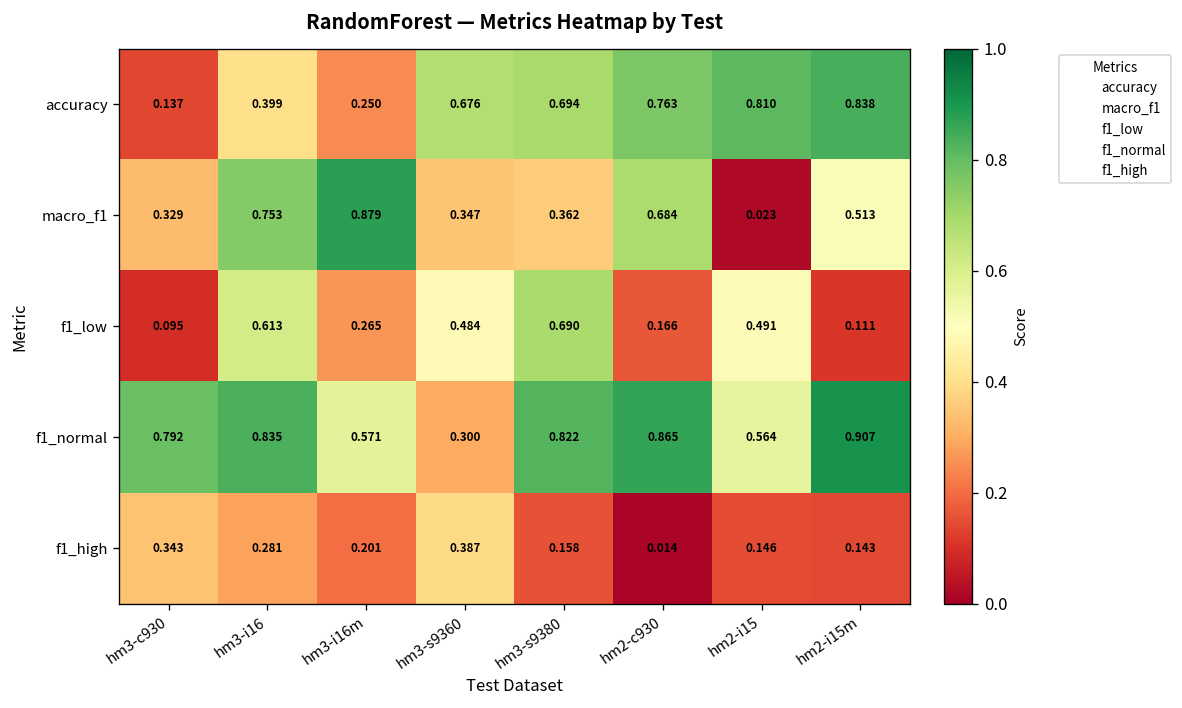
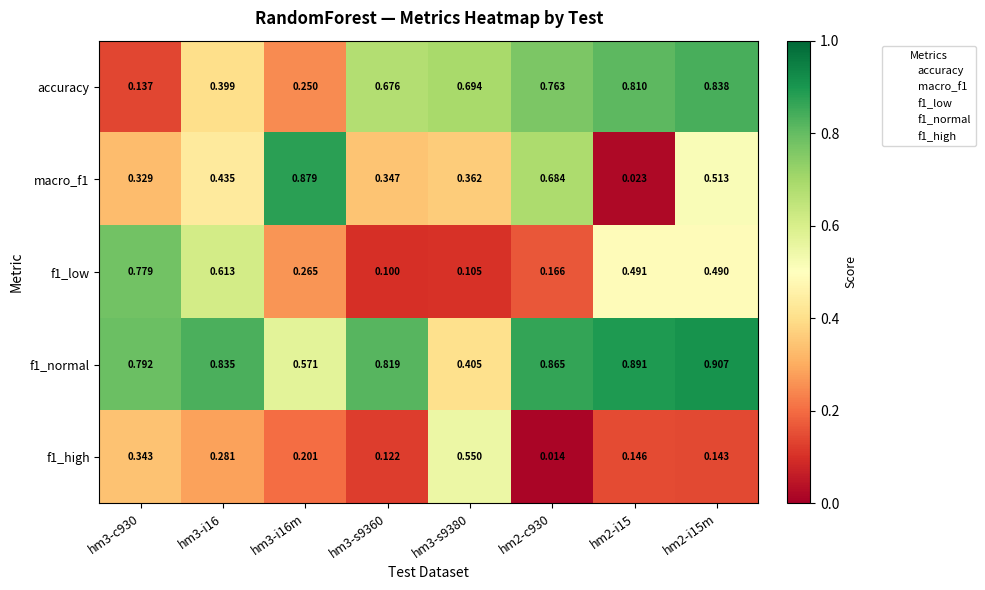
  {
    "accuracy": {
      "hm3-c930": 0.137,
      "hm3-i16": 0.399,
      "hm3-i16m": 0.250,
      "hm3-s9360": 0.676,
      "hm3-s9380": 0.694,
      "hm2-c930": 0.763,
      "hm2-i15": 0.810,
      "hm2-i15m": 0.838
    },
    "macro_f1": {
      "hm3-c930": 0.329,
-     "hm3-i16": 0.753,
+     "hm3-i16": 0.435,
      "hm3-i16m": 0.879,
      "hm3-s9360": 0.347,
      "hm3-s9380": 0.362,
      "hm2-c930": 0.684,
      "hm2-i15": 0.023,
      "hm2-i15m": 0.513
    },
    "f1_low": {
-     "hm3-c930": 0.095,
+     "hm3-c930": 0.779,
      "hm3-i16": 0.613,
      "hm3-i16m": 0.265,
-     "hm3-s9360": 0.484,
-     "hm3-s9380": 0.690,
+     "hm3-s9360": 0.100,
+     "hm3-s9380": 0.105,
      "hm2-c930": 0.166,
      "hm2-i15": 0.491,
-     "hm2-i15m": 0.111
+     "hm2-i15m": 0.490
    },
    "f1_normal": {
      "hm3-c930": 0.792,
      "hm3-i16": 0.835,
      "hm3-i16m": 0.571,
-     "hm3-s9360": 0.300,
-     "hm3-s9380": 0.822,
+     "hm3-s9360": 0.819,
+     "hm3-s9380": 0.405,
      "hm2-c930": 0.865,
-     "hm2-i15": 0.564,
+     "hm2-i15": 0.891,
      "hm2-i15m": 0.907
    },
    "f1_high": {
      "hm3-c930": 0.343,
      "hm3-i16": 0.281,
      "hm3-i16m": 0.201,
-     "hm3-s9360": 0.387,
-     "hm3-s9380": 0.158,
+     "hm3-s9360": 0.122,
+     "hm3-s9380": 0.550,
      "hm2-c930": 0.014,
      "hm2-i15": 0.146,
      "hm2-i15m": 0.143
    }
  }
